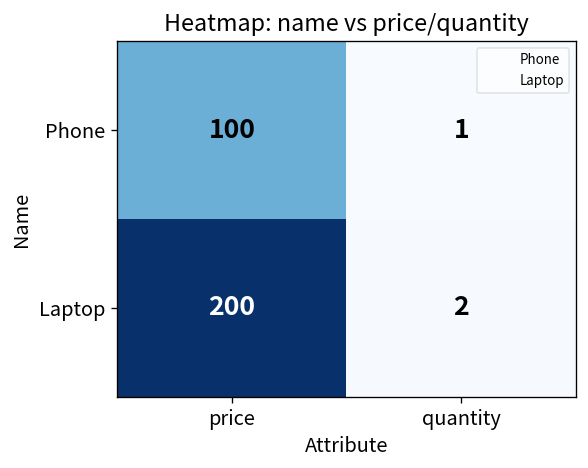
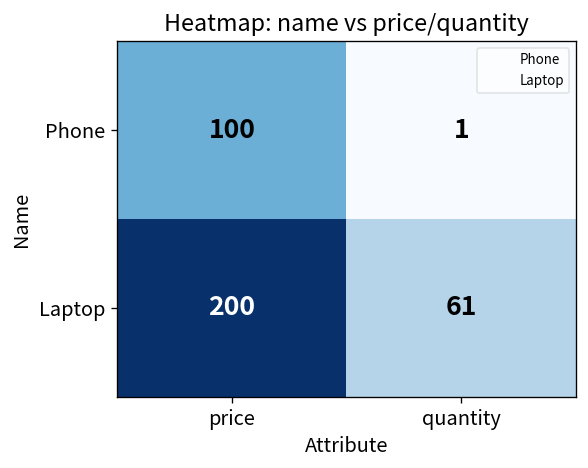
  {
    "Phone": {
      "price": 100,
      "quantity": 1
    },
    "Laptop": {
      "price": 200,
-     "quantity": 2
+     "quantity": 61
    }
  }
